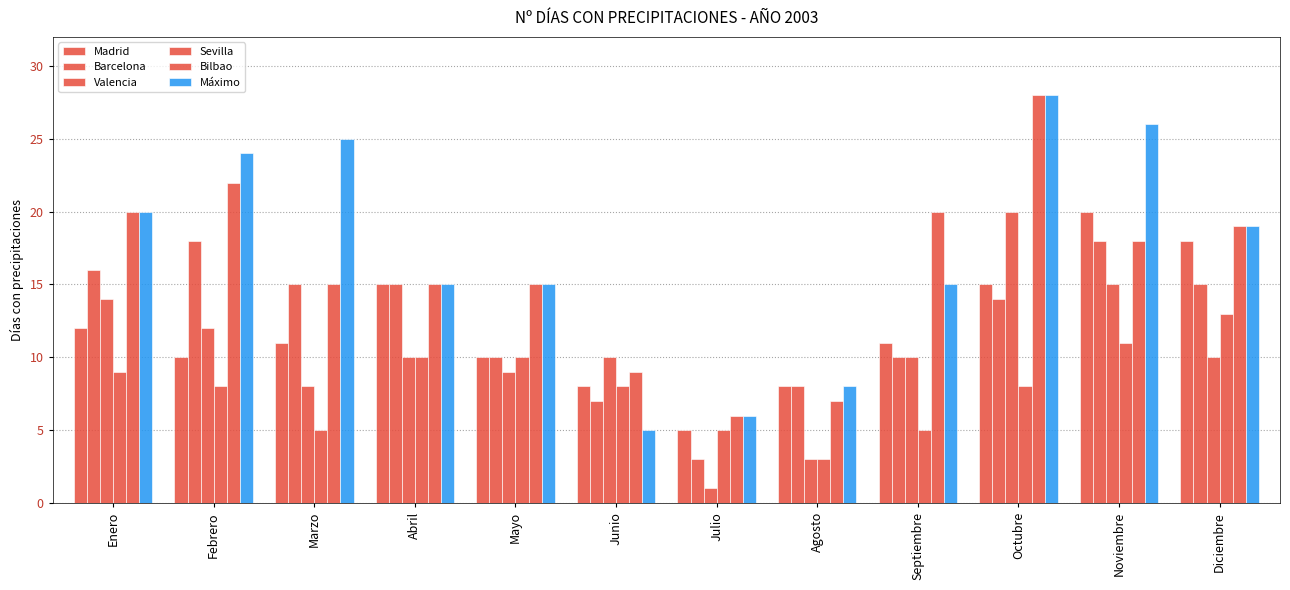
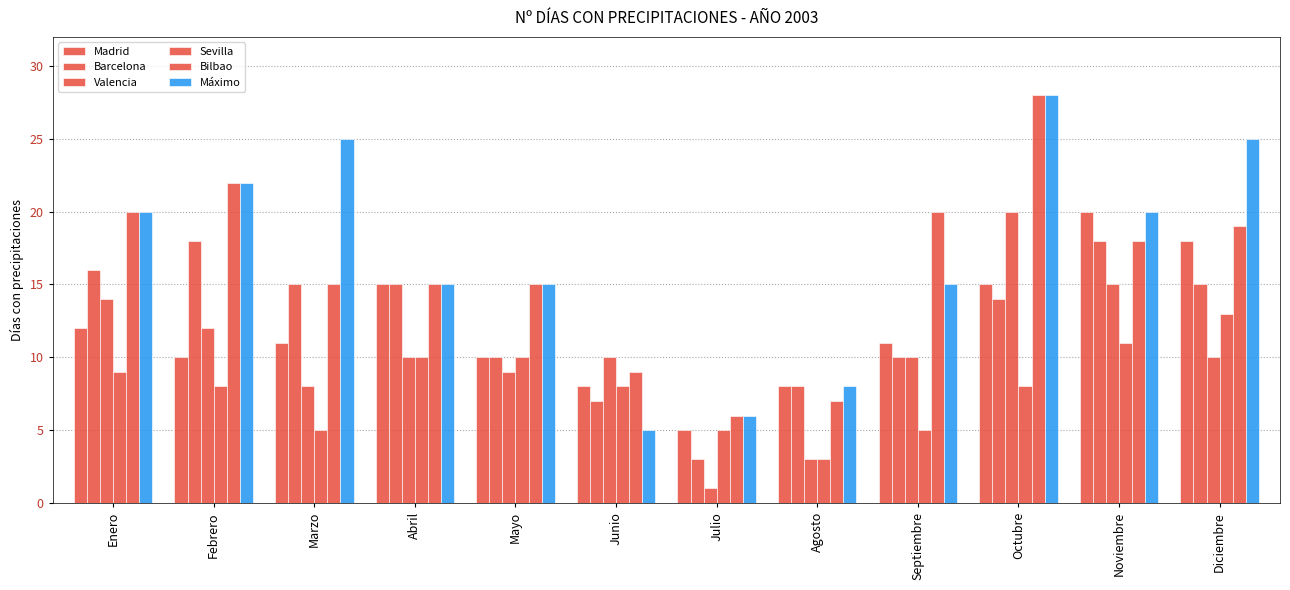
  {
    "Máximo": {
      "Enero": 20,
-     "Febrero": 24,
+     "Febrero": 22,
      "Marzo": 25,
      "Abril": 15,
      "Mayo": 15,
      "Junio": 5,
      "Julio": 6,
      "Agosto": 8,
      "Septiembre": 15,
      "Octubre": 28,
-     "Noviembre": 26,
-     "Diciembre": 19
+     "Noviembre": 20,
+     "Diciembre": 25
    }
  }
